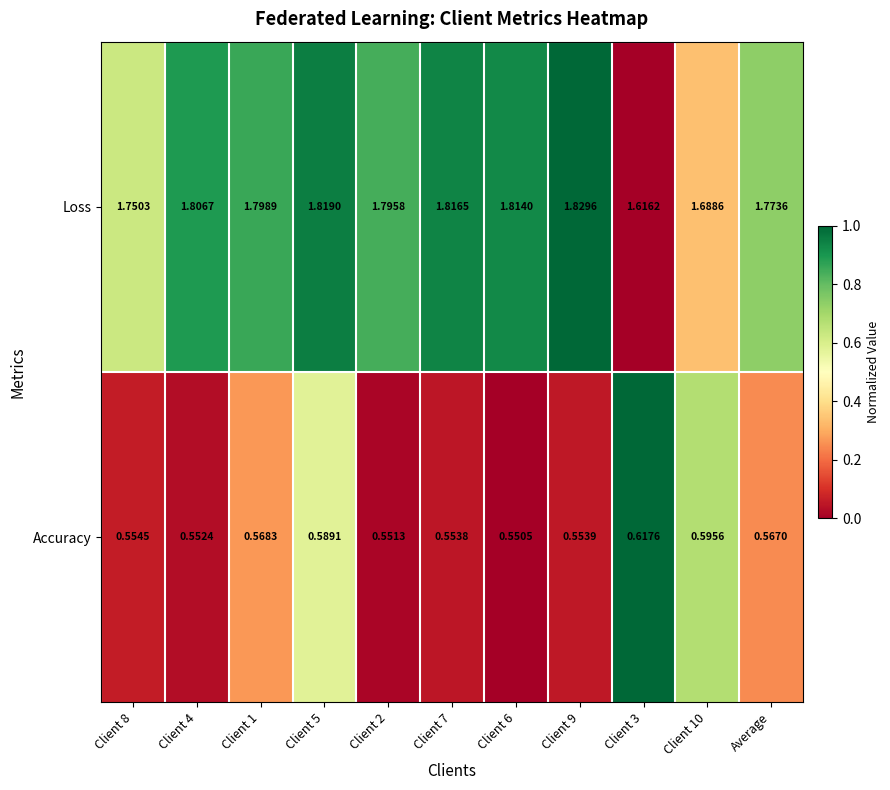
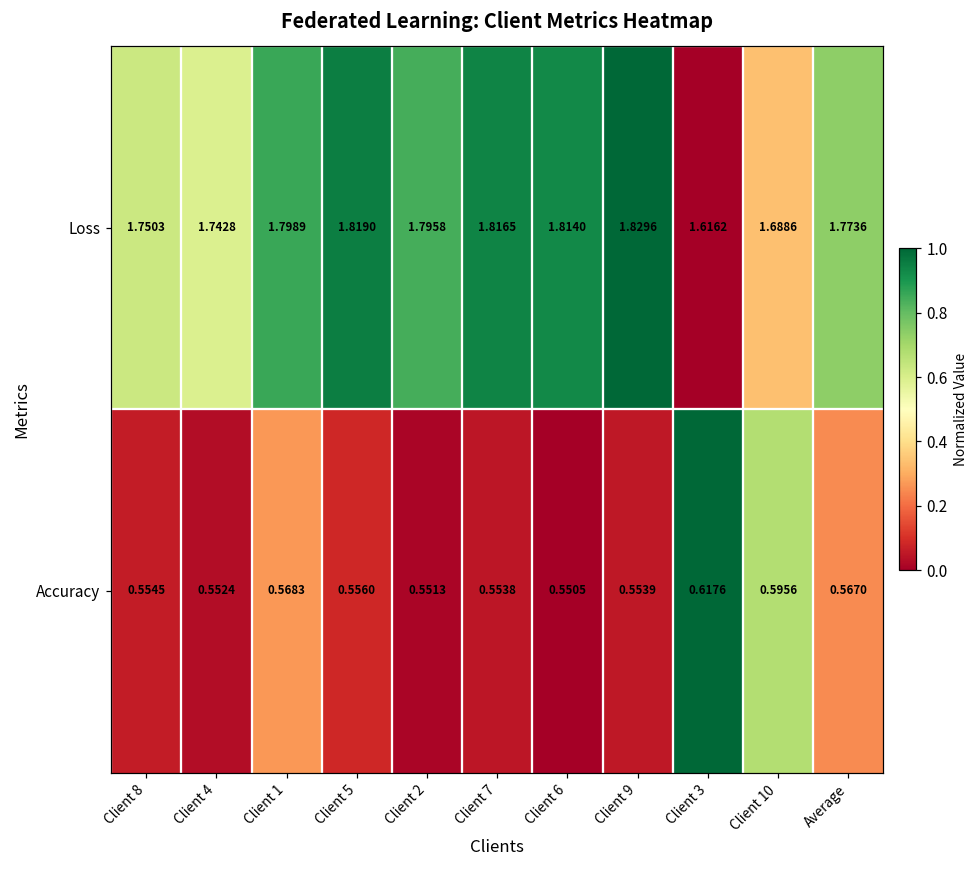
  {
    "Loss": {
      "Client 8": 1.7503,
-     "Client 4": 1.8067,
+     "Client 4": 1.7428,
      "Client 1": 1.7989,
      "Client 5": 1.8190,
      "Client 2": 1.7958,
      "Client 7": 1.8165,
      "Client 6": 1.8140,
      "Client 9": 1.8296,
      "Client 3": 1.6162,
      "Client 10": 1.6886,
      "Average": 1.7736
    },
    "Accuracy": {
      "Client 8": 0.5545,
      "Client 4": 0.5524,
      "Client 1": 0.5683,
-     "Client 5": 0.5891,
+     "Client 5": 0.5560,
      "Client 2": 0.5513,
      "Client 7": 0.5538,
      "Client 6": 0.5505,
      "Client 9": 0.5539,
      "Client 3": 0.6176,
      "Client 10": 0.5956,
      "Average": 0.5670
    }
  }
